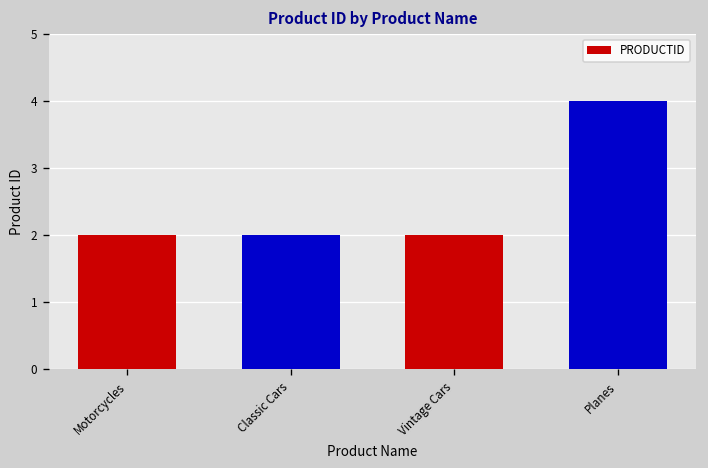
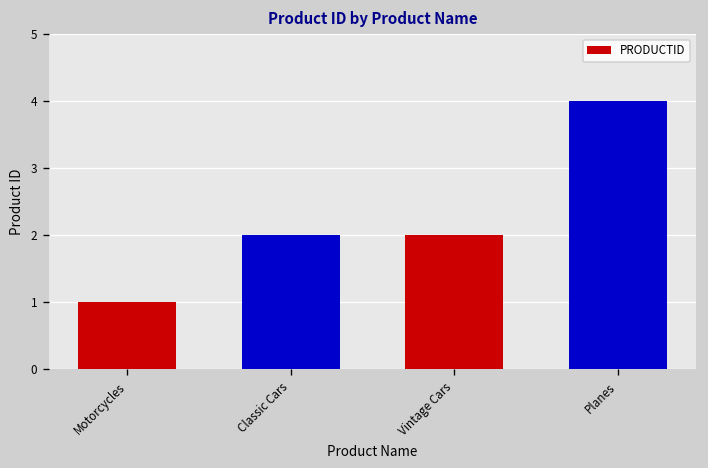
  {
-   "Motorcycles": 2,
+   "Motorcycles": 1,
    "Classic Cars": 2,
    "Vintage Cars": 2,
    "Planes": 4
  }
